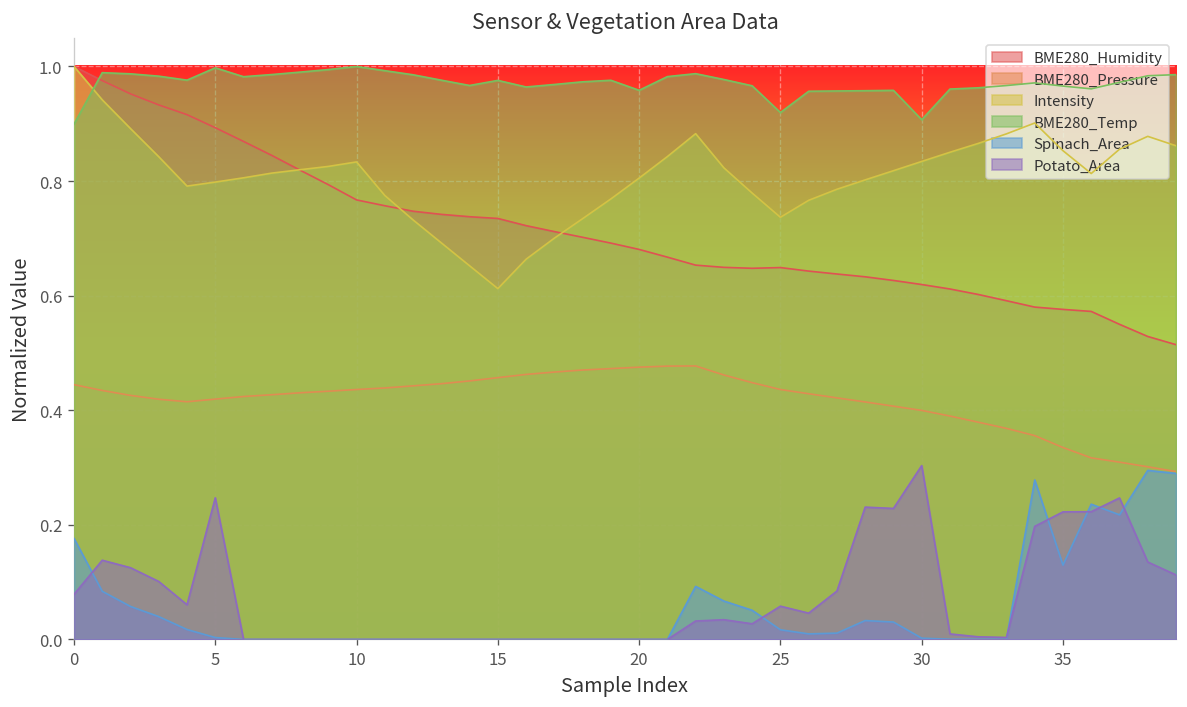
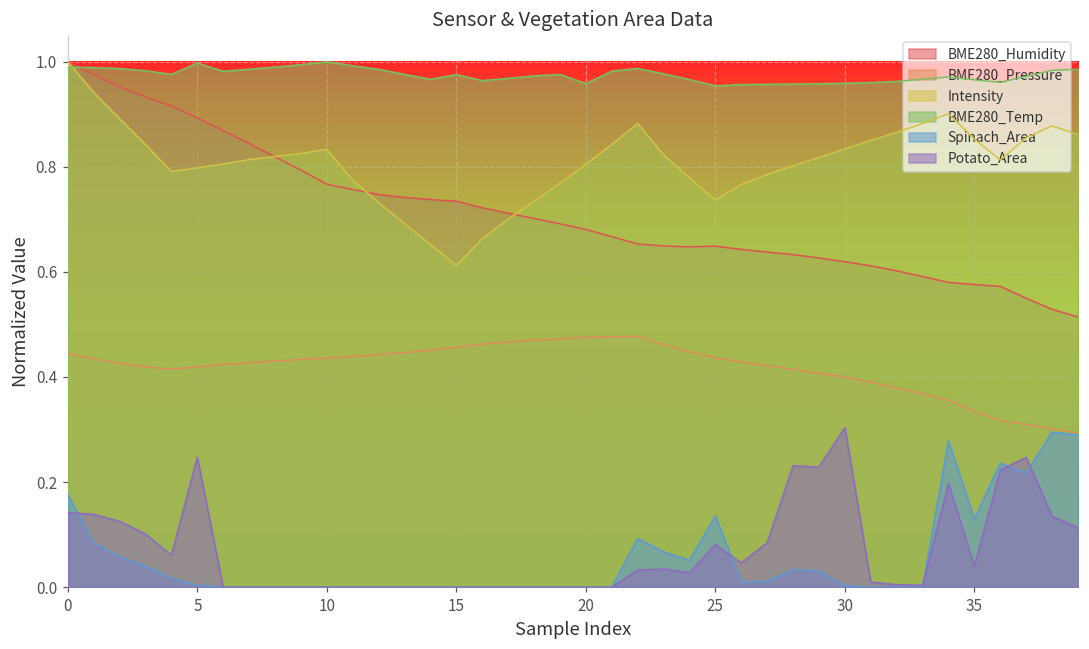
  {
    "BME280_Temp": {
-     "0": 0.90,
+     "0": 0.99,
      "5": 1.00,
      "10": 1.00,
      "15": 0.98,
      "20": 0.96,
-     "25": 0.92,
-     "30": 0.91
+     "25": 0.95,
+     "30": 0.96
    },
    "Spinach_Area": {
      "0": 0.18,
      "5": 0.00,
-     "25": 0.02,
+     "25": 0.14,
      "30": 0.00,
      "35": 0.13
    },
    "Potato_Area": {
-     "0": 0.08,
+     "0": 0.14,
      "5": 0.25,
-     "25": 0.06,
+     "25": 0.08,
      "30": 0.30,
-     "35": 0.22
+     "35": 0.04
    }
  }
